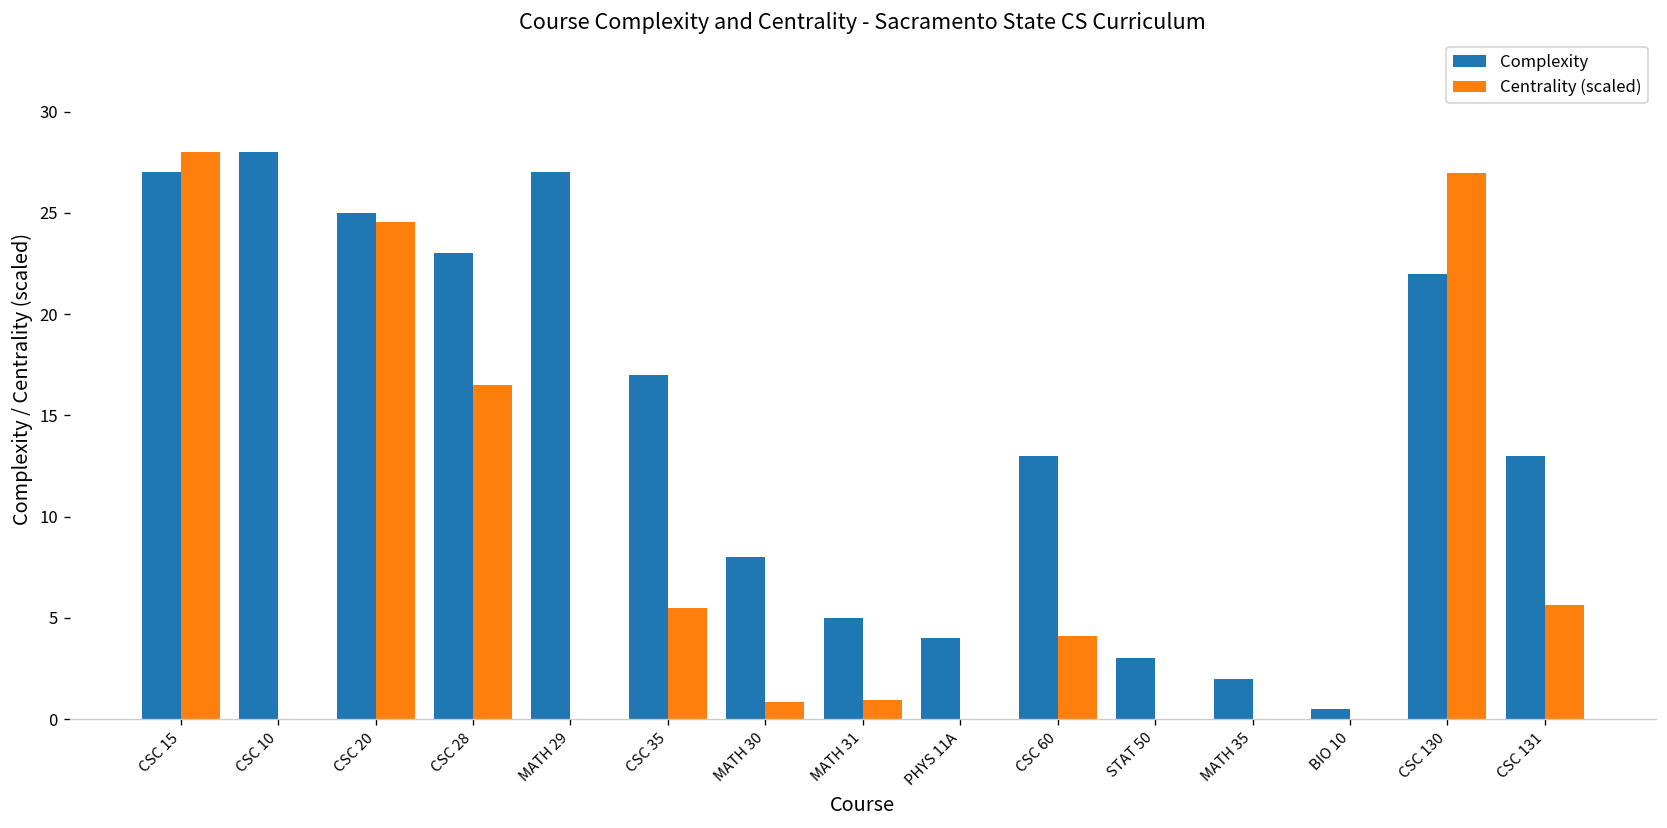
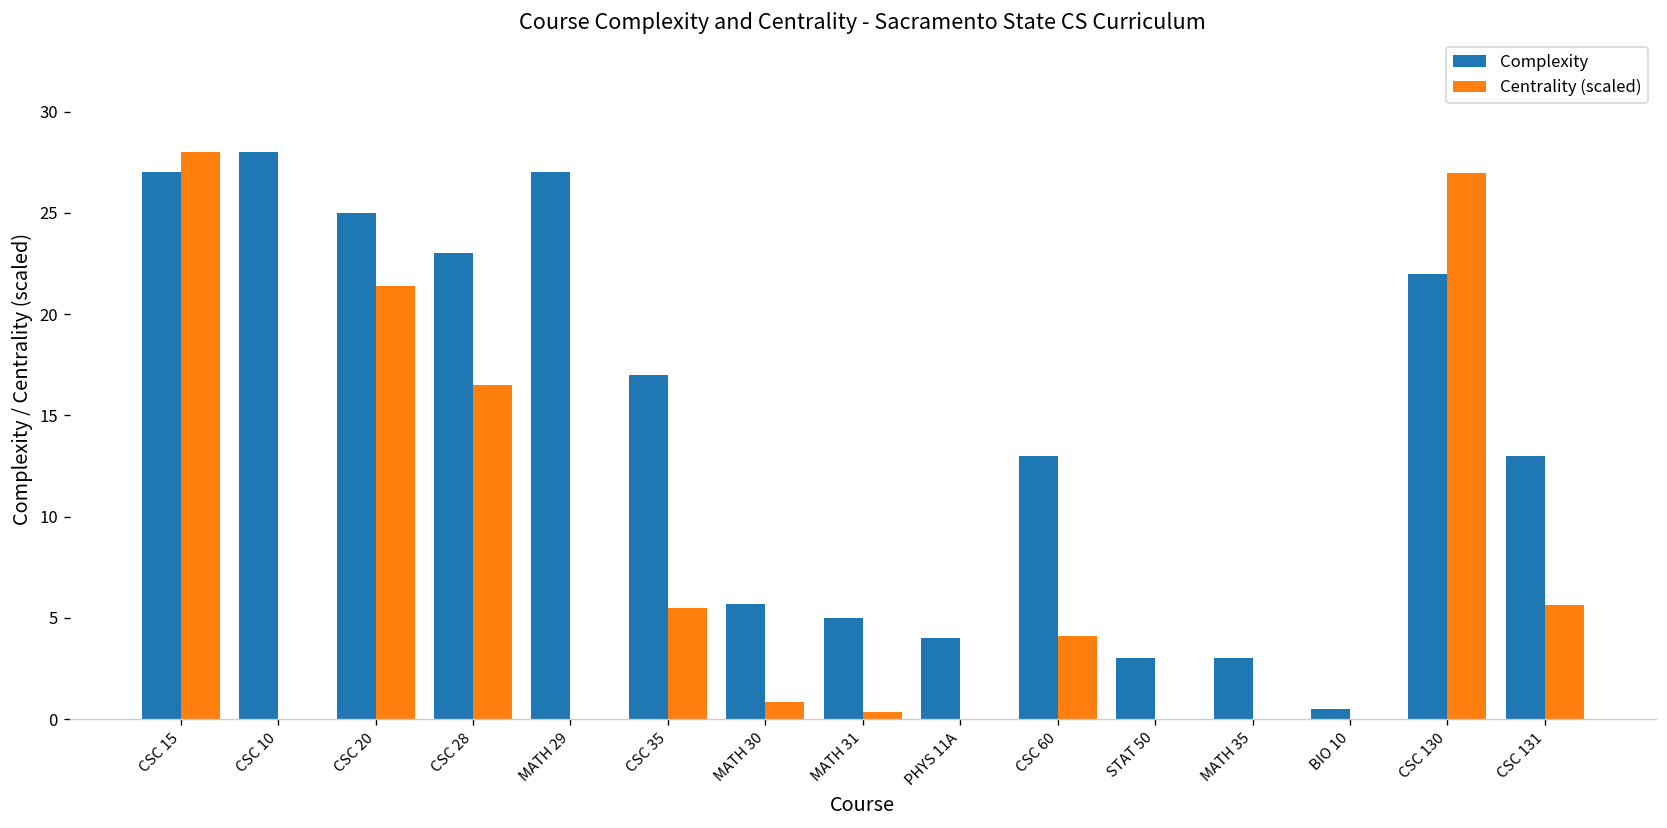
  {
    "Complexity": {
      "CSC 15": 27.0,
      "CSC 10": 28.0,
      "CSC 20": 25.0,
      "CSC 28": 23.0,
      "MATH 29": 27.0,
      "CSC 35": 17.0,
-     "MATH 30": 8.0,
+     "MATH 30": 5.7,
      "MATH 31": 5.0,
      "PHYS 11A": 4.0,
      "CSC 60": 13.0,
      "STAT 50": 3.0,
-     "MATH 35": 2,
+     "MATH 35": 3,
      "BIO 10": 0.5,
      "CSC 130": 22.0,
      "CSC 131": 13.0
    },
    "Centrality (scaled)": {
      "CSC 15": 28.0,
      "CSC 10": 0.0,
-     "CSC 20": 24.6,
+     "CSC 20": 21.4,
      "CSC 28": 16.5,
      "MATH 29": 0.0,
      "CSC 35": 5.5,
      "MATH 30": 0.9,
-     "MATH 31": 0.9,
+     "MATH 31": 0.3,
      "PHYS 11A": 0.0,
      "CSC 60": 4.1,
      "STAT 50": 0.0,
      "MATH 35": 0.0,
      "BIO 10": 0.0,
      "CSC 130": 27.0,
      "CSC 131": 5.7
    }
  }
